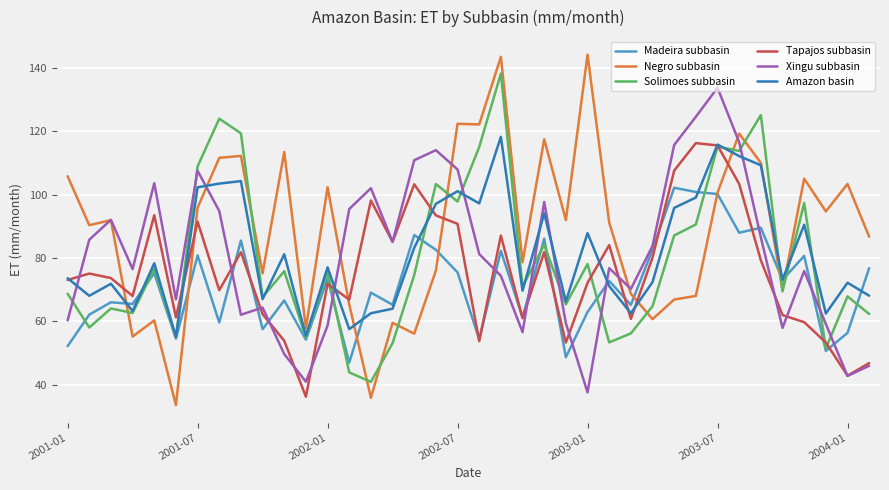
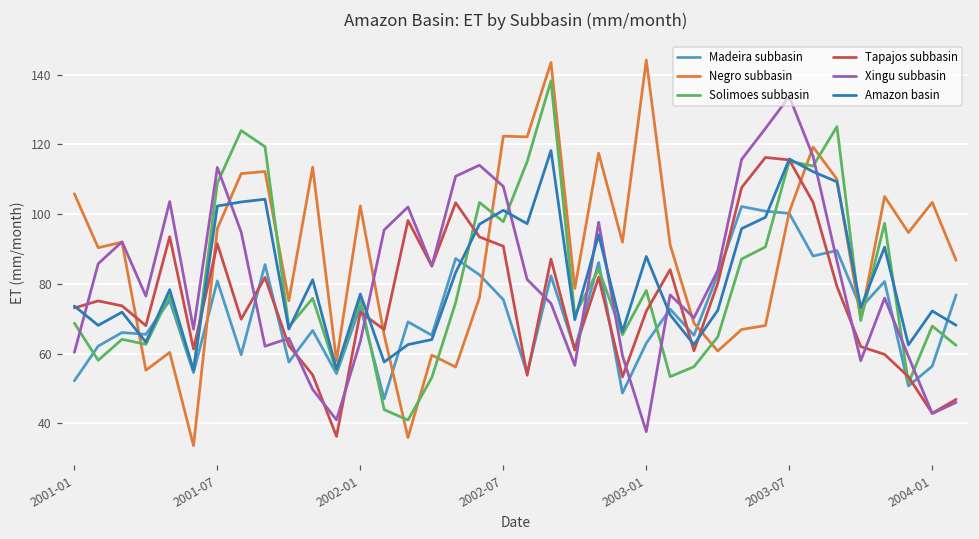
  {
    "Solimoes subbasin": {
      "2001-01": 69,
      "2001-07": 109,
      "2002-01": 76,
      "2002-07": 98,
      "2003-01": 78,
      "2004-01": 68
    },
    "Xingu subbasin": {
      "2001-01": 60,
-     "2001-07": 108,
-     "2002-01": 59,
+     "2001-07": 113,
+     "2002-01": 63,
      "2002-07": 108,
      "2003-01": 38
    }
  }
